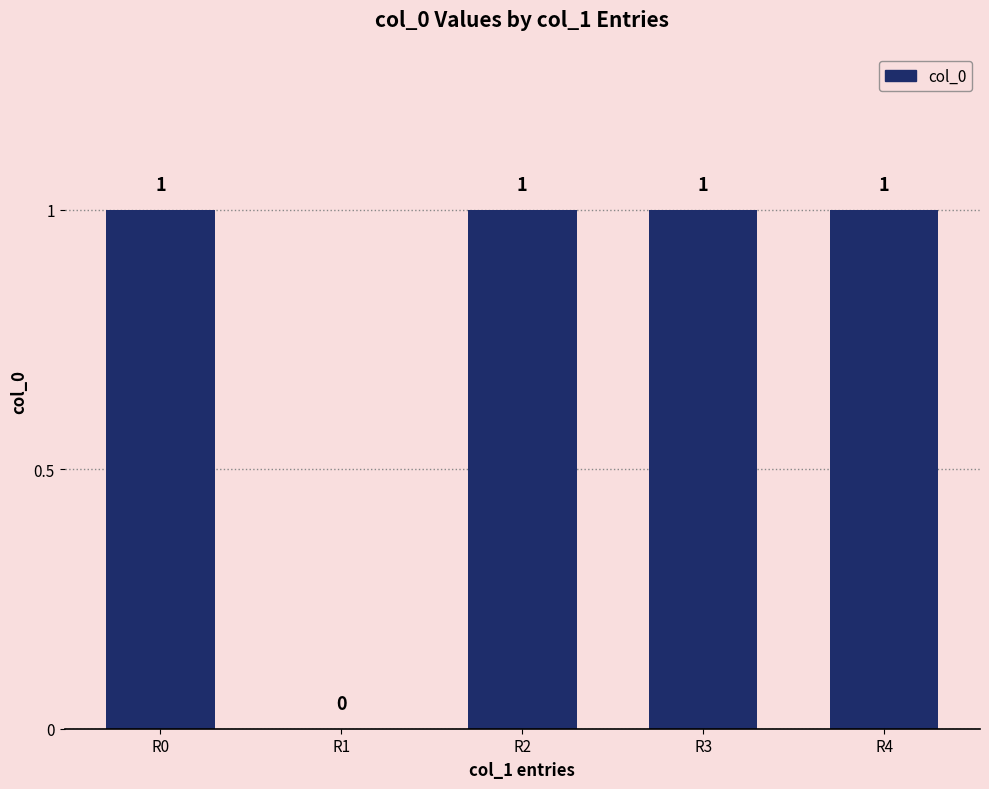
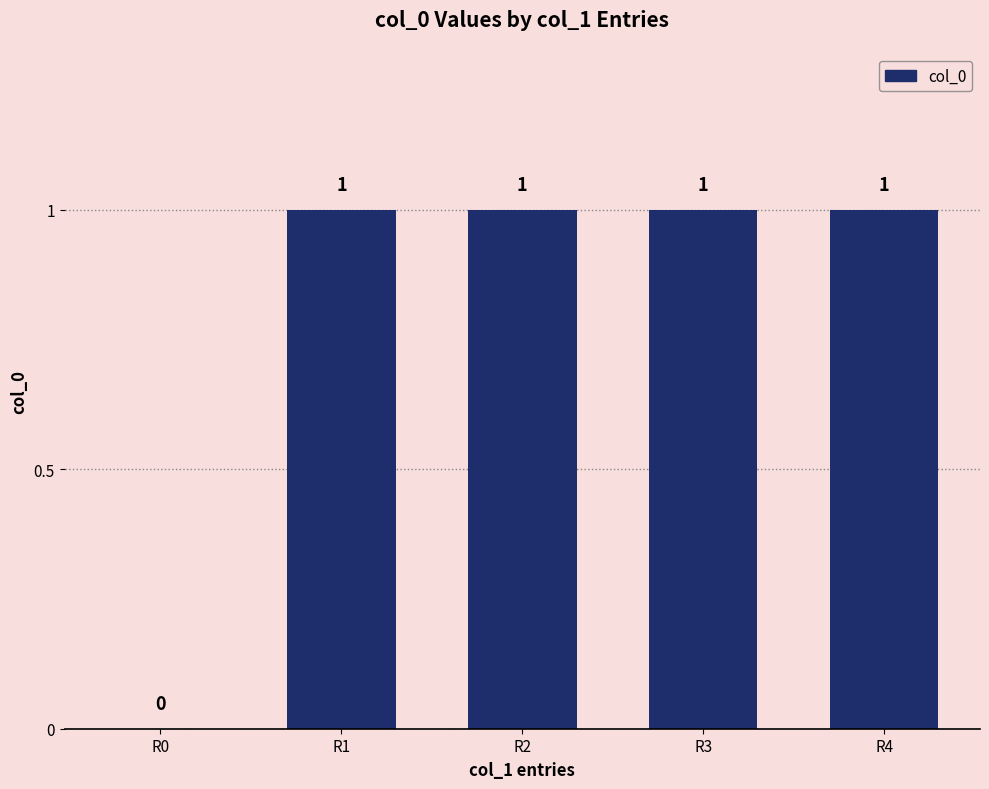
  {
-   "R0": 1,
-   "R1": 0,
+   "R0": 0,
+   "R1": 1,
    "R2": 1,
    "R3": 1,
    "R4": 1
  }
